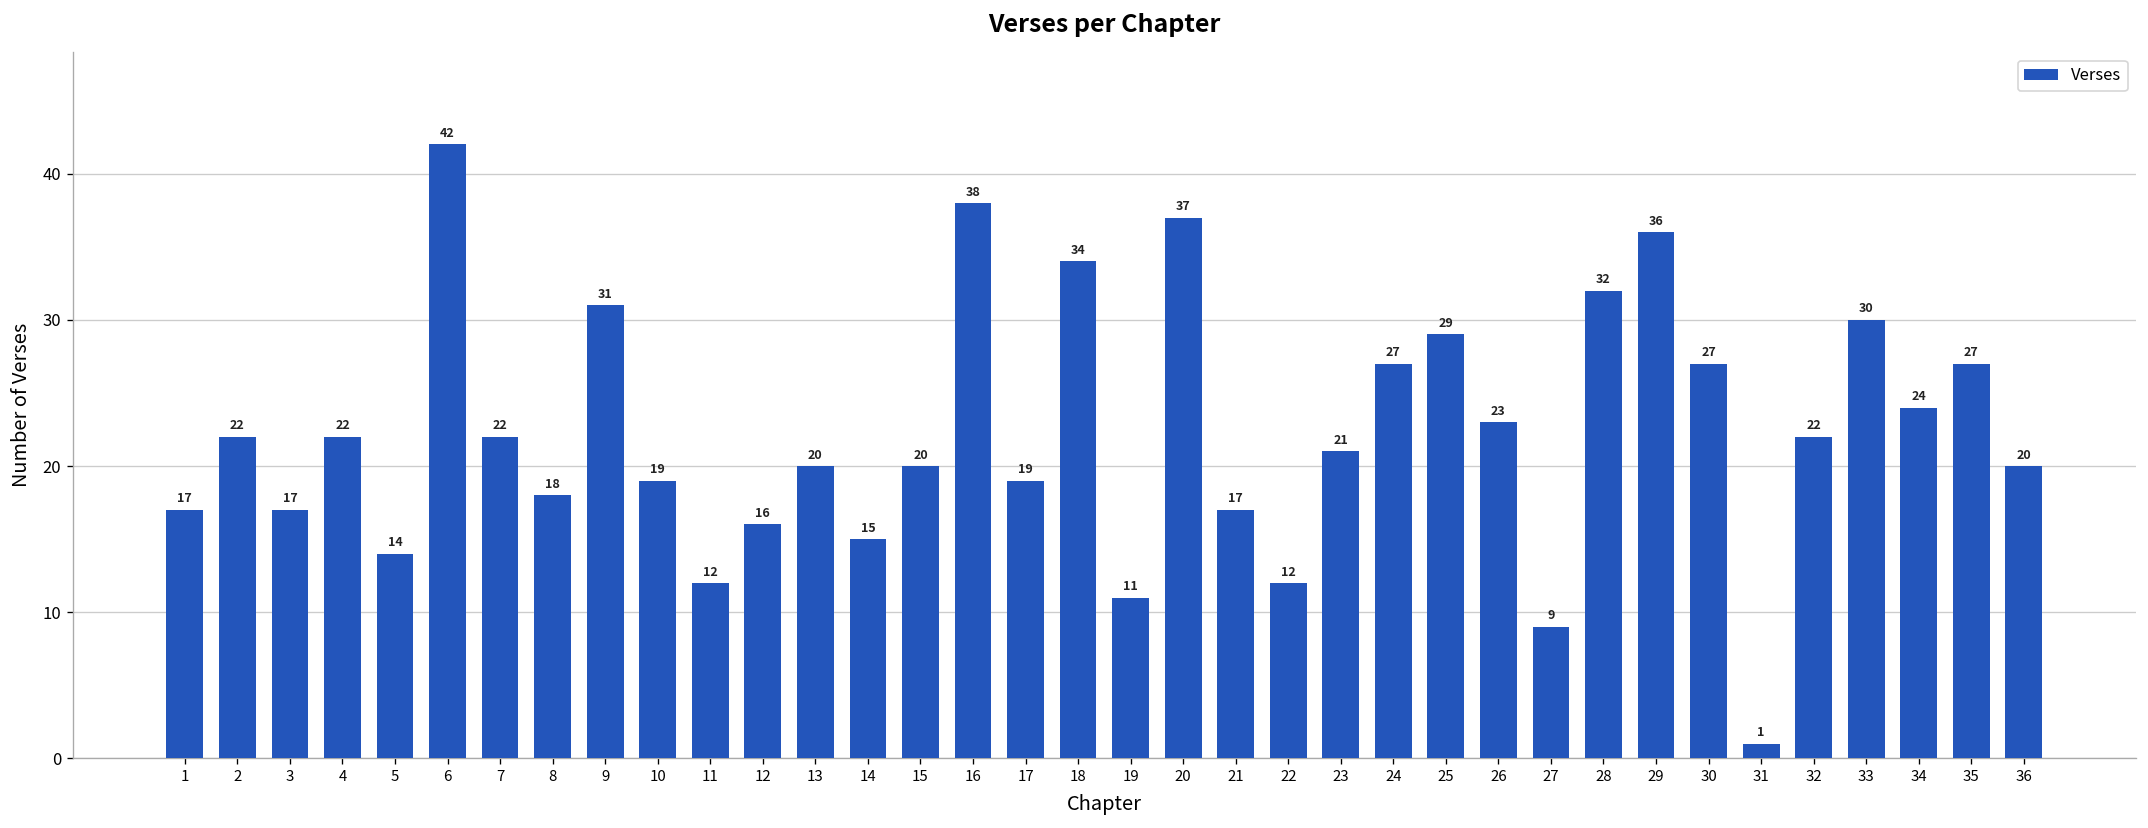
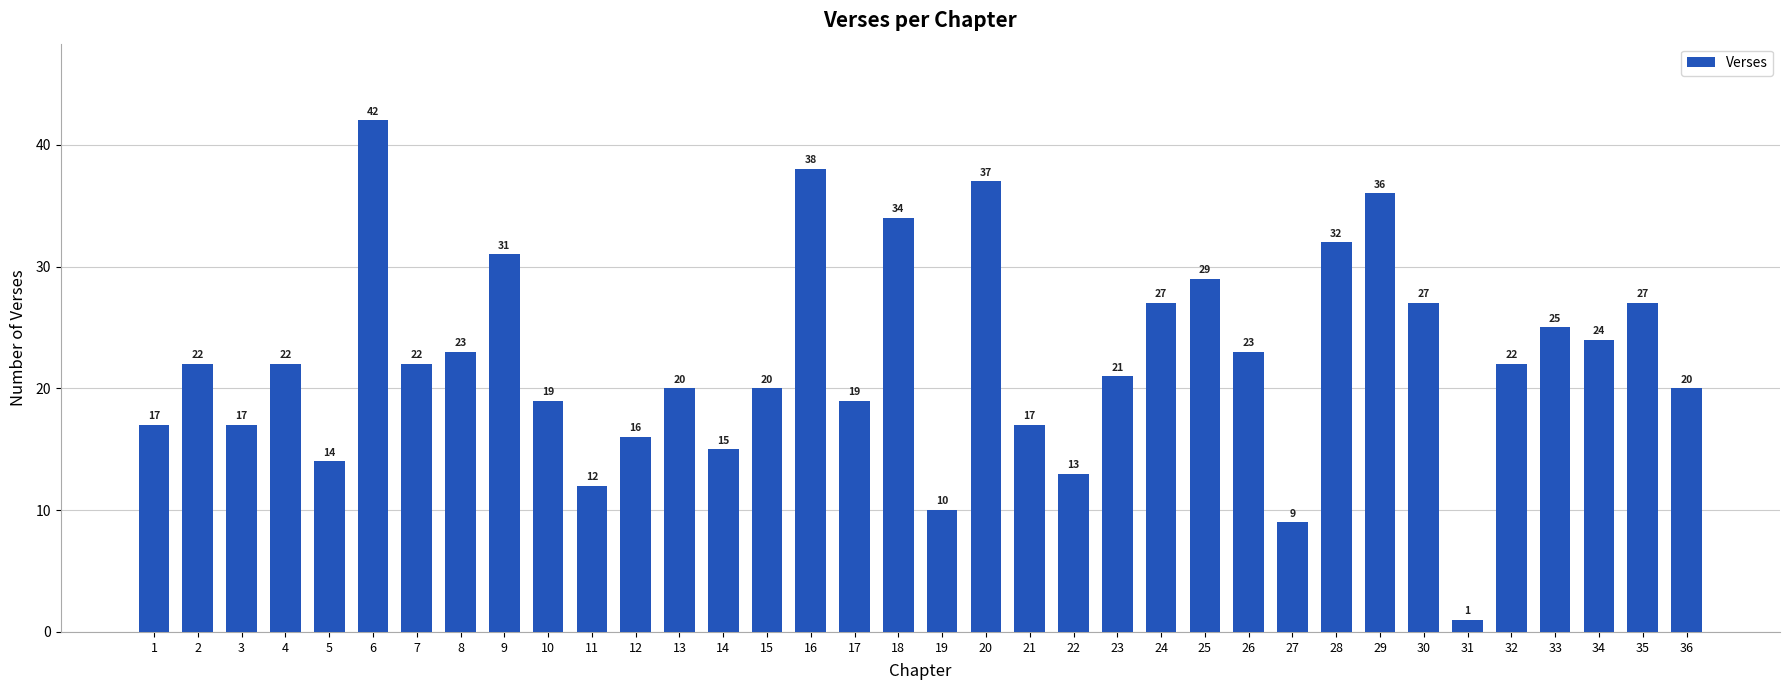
  {
    "1": 17,
    "2": 22,
    "3": 17,
    "4": 22,
    "5": 14,
    "6": 42,
    "7": 22,
-   "8": 18,
+   "8": 23,
    "9": 31,
    "10": 19,
    "11": 12,
    "12": 16,
    "13": 20,
    "14": 15,
    "15": 20,
    "16": 38,
    "17": 19,
    "18": 34,
-   "19": 11,
+   "19": 10,
    "20": 37,
    "21": 17,
-   "22": 12,
+   "22": 13,
    "23": 21,
    "24": 27,
    "25": 29,
    "26": 23,
    "27": 9,
    "28": 32,
    "29": 36,
    "30": 27,
    "31": 1,
    "32": 22,
-   "33": 30,
+   "33": 25,
    "34": 24,
    "35": 27,
    "36": 20
  }
